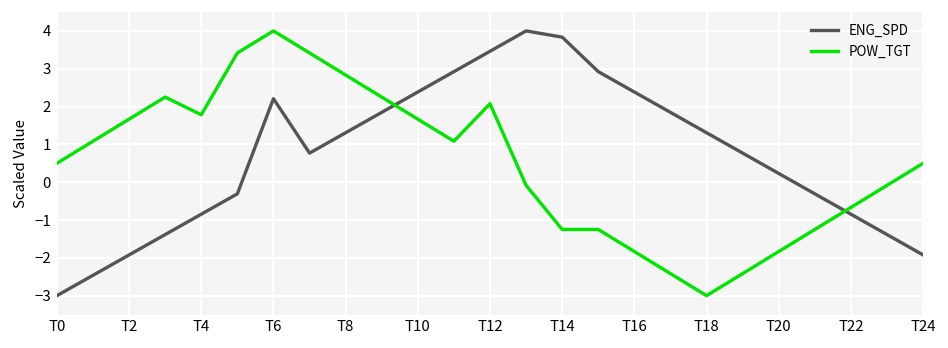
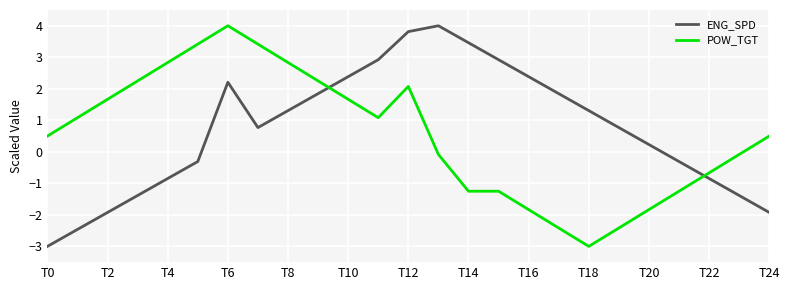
  {
    "ENG_SPD": {
      "T0": -3.0,
      "T2": -1.9,
      "T4": -0.8,
      "T6": 2.2,
      "T8": 1.3,
      "T10": 2.4,
-     "T12": 3.5,
-     "T14": 3.8,
+     "T12": 3.8,
+     "T14": 3.5,
      "T16": 2.4,
      "T18": 1.3,
      "T20": 0.2,
      "T22": -0.8,
      "T24": -1.9
    },
    "POW_TGT": {
      "T0": 0.5,
      "T2": 1.7,
-     "T4": 1.8,
+     "T4": 2.8,
      "T6": 4.0,
      "T8": 2.8,
      "T10": 1.7,
      "T12": 2.1,
      "T14": -1.3,
      "T16": -1.8,
      "T18": -3.0,
      "T20": -1.8,
      "T22": -0.7,
      "T24": 0.5
    }
  }
